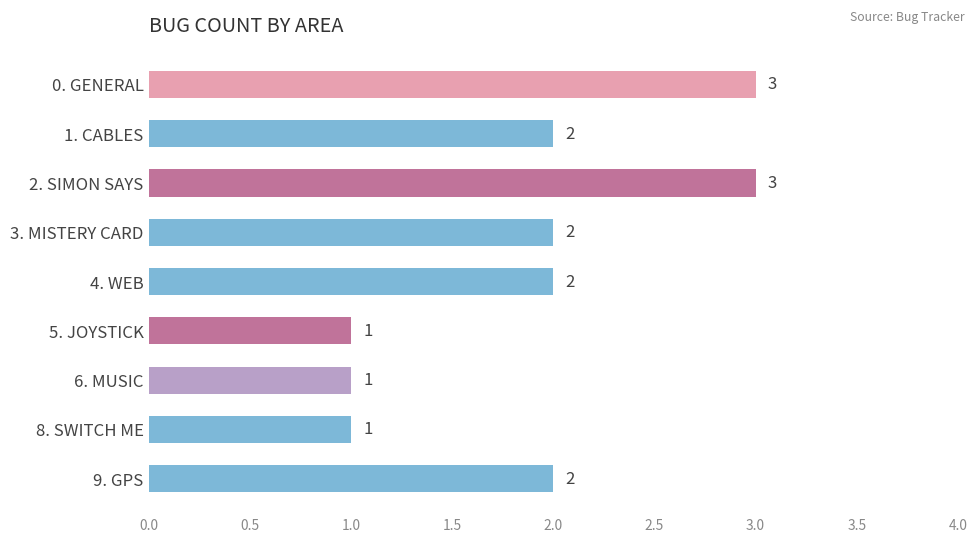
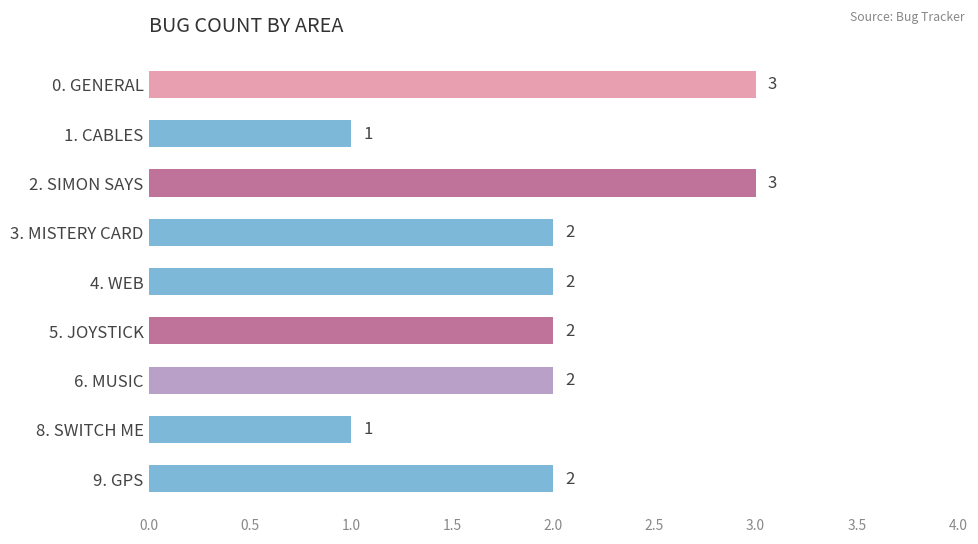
  {
    "0. GENERAL": 3,
-   "1. CABLES": 2,
+   "1. CABLES": 1,
    "2. SIMON SAYS": 3,
    "3. MISTERY CARD": 2,
    "4. WEB": 2,
-   "5. JOYSTICK": 1,
-   "6. MUSIC": 1,
+   "5. JOYSTICK": 2,
+   "6. MUSIC": 2,
    "8. SWITCH ME": 1,
    "9. GPS": 2
  }
